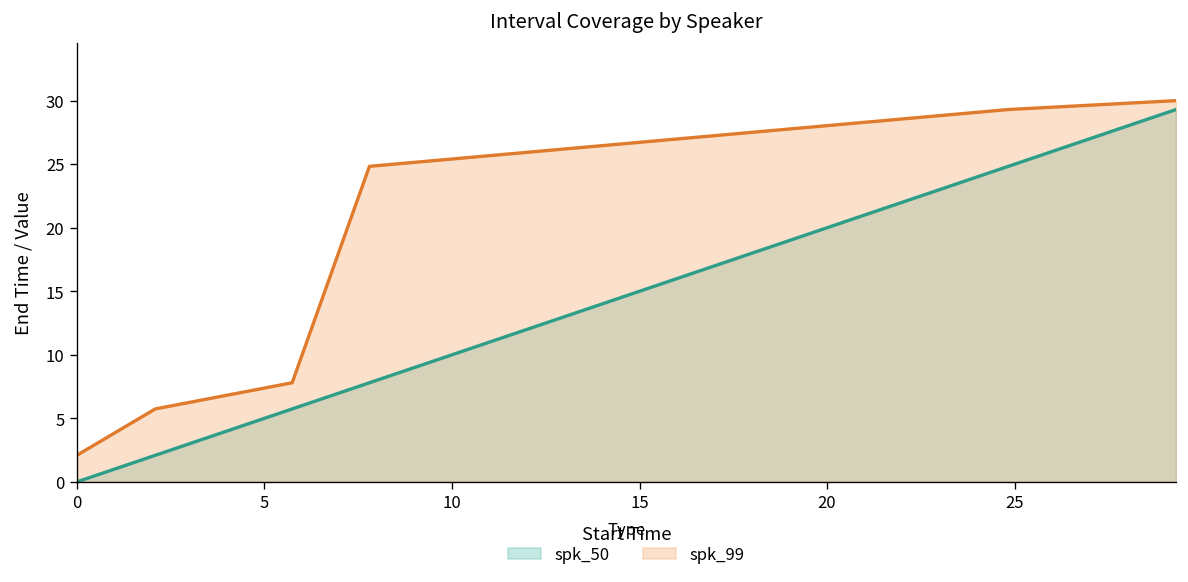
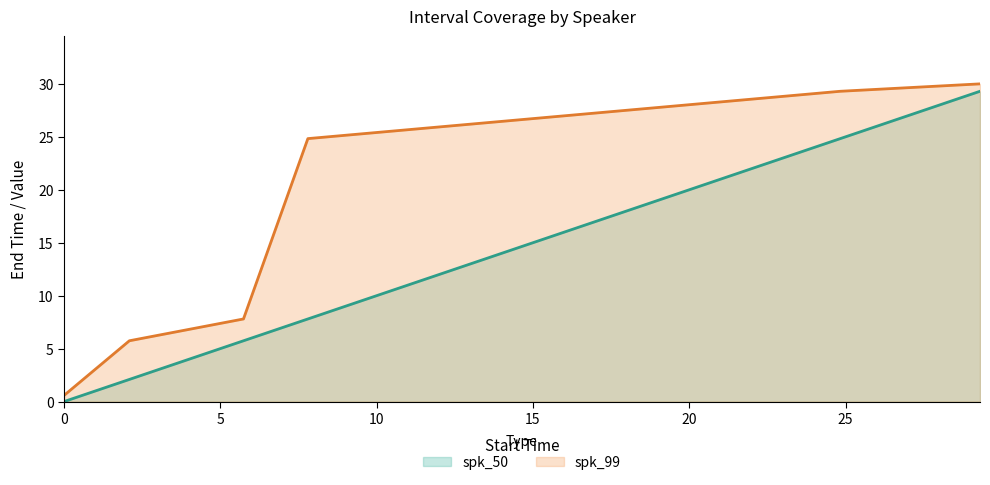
  {
    "spk_50": {
      "0": 0.0
    },
    "spk_99": {
-     "0": 2.1
+     "0": 0.6
    }
  }
